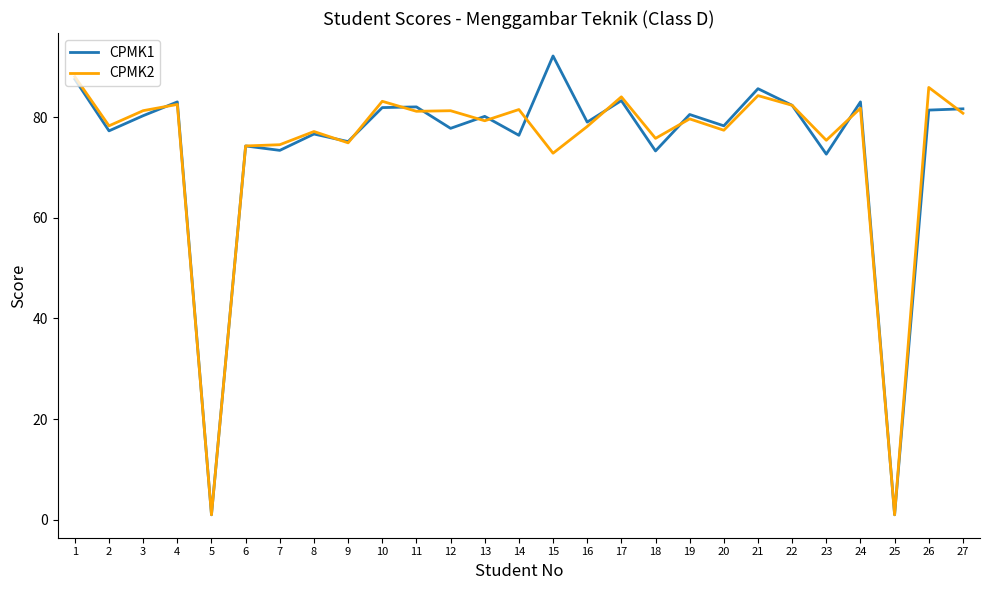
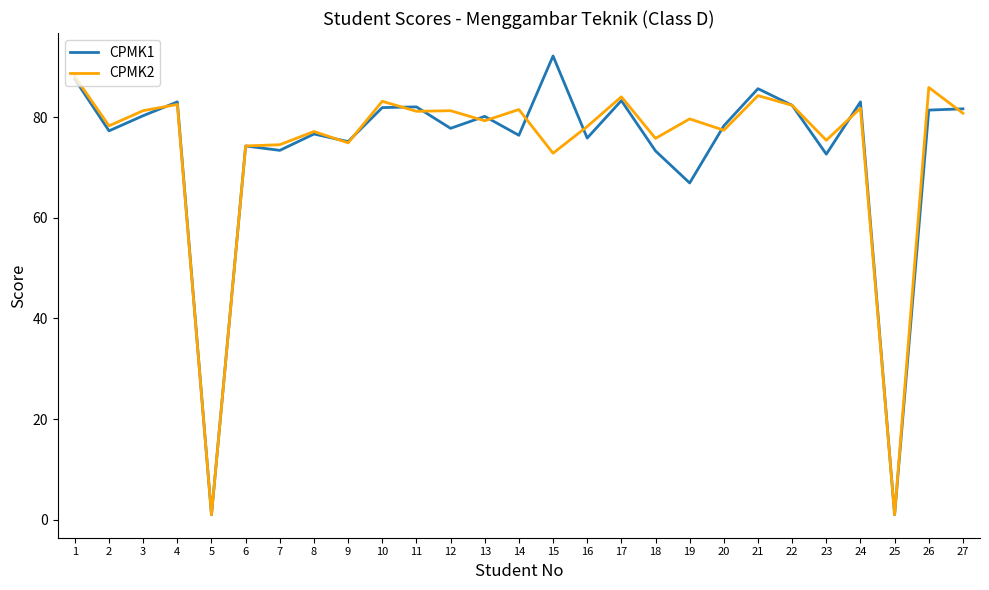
  {
    "CPMK1": {
      "2": 77,
      "3": 80,
      "7": 73,
      "10": 82,
      "11": 82,
      "12": 78,
      "13": 80,
      "14": 76,
      "15": 92,
-     "16": 79,
+     "16": 76,
      "17": 83,
      "18": 73,
-     "19": 81,
+     "19": 67,
      "20": 78,
      "21": 86,
      "23": 73,
      "24": 83,
      "26": 81,
      "27": 82
    },
    "CPMK2": {
      "2": 78,
      "3": 81,
      "7": 75,
      "10": 83,
      "11": 81,
      "12": 81,
      "13": 79,
      "14": 81,
      "15": 73,
      "16": 78,
      "17": 84,
      "18": 76,
      "19": 80,
      "20": 77,
      "21": 84,
      "23": 75,
      "24": 82,
      "26": 86,
      "27": 81
    }
  }
